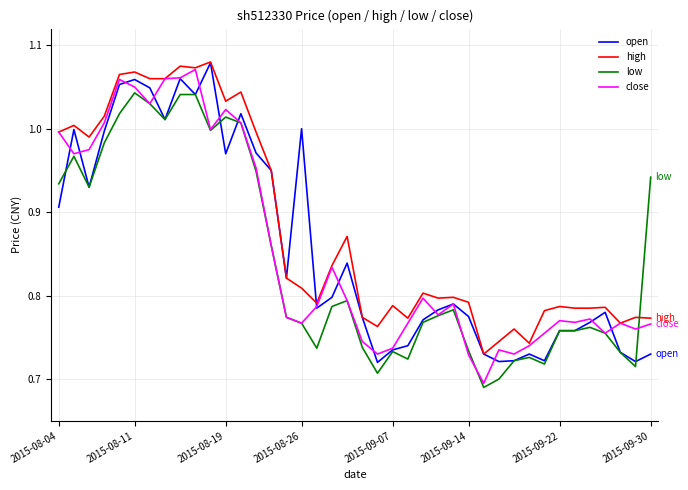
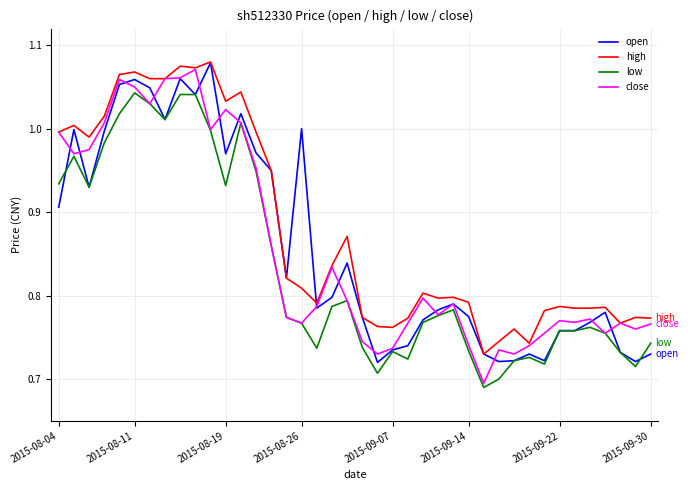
  {
    "open": {
      "2015-08-04": 0.91,
      "2015-08-11": 1.06,
      "2015-08-19": 0.97,
      "2015-08-26": 1.00,
      "2015-09-14": 0.78,
      "2015-09-30": 0.73
    },
    "high": {
      "2015-08-11": 1.07,
      "2015-08-19": 1.03,
      "2015-08-26": 0.81,
-     "2015-09-07": 0.79,
+     "2015-09-07": 0.76,
      "2015-09-14": 0.79,
      "2015-09-22": 0.79,
      "2015-09-30": 0.77
    },
    "low": {
      "2015-08-04": 0.93,
      "2015-08-11": 1.04,
-     "2015-08-19": 1.01,
+     "2015-08-19": 0.93,
      "2015-09-14": 0.73,
-     "2015-09-30": 0.94
+     "2015-09-30": 0.74
    },
    "close": {
      "2015-08-11": 1.05,
      "2015-08-19": 1.02,
-     "2015-09-14": 0.73,
+     "2015-09-14": 0.74,
      "2015-09-22": 0.77,
      "2015-09-30": 0.77
    }
  }
